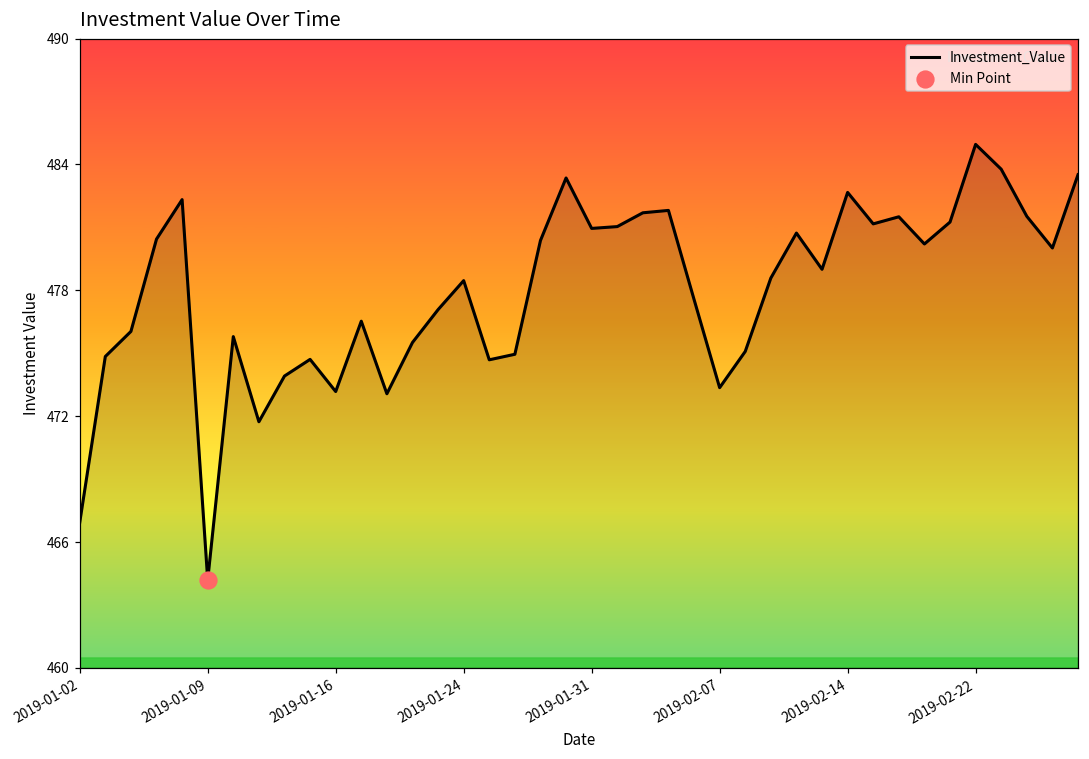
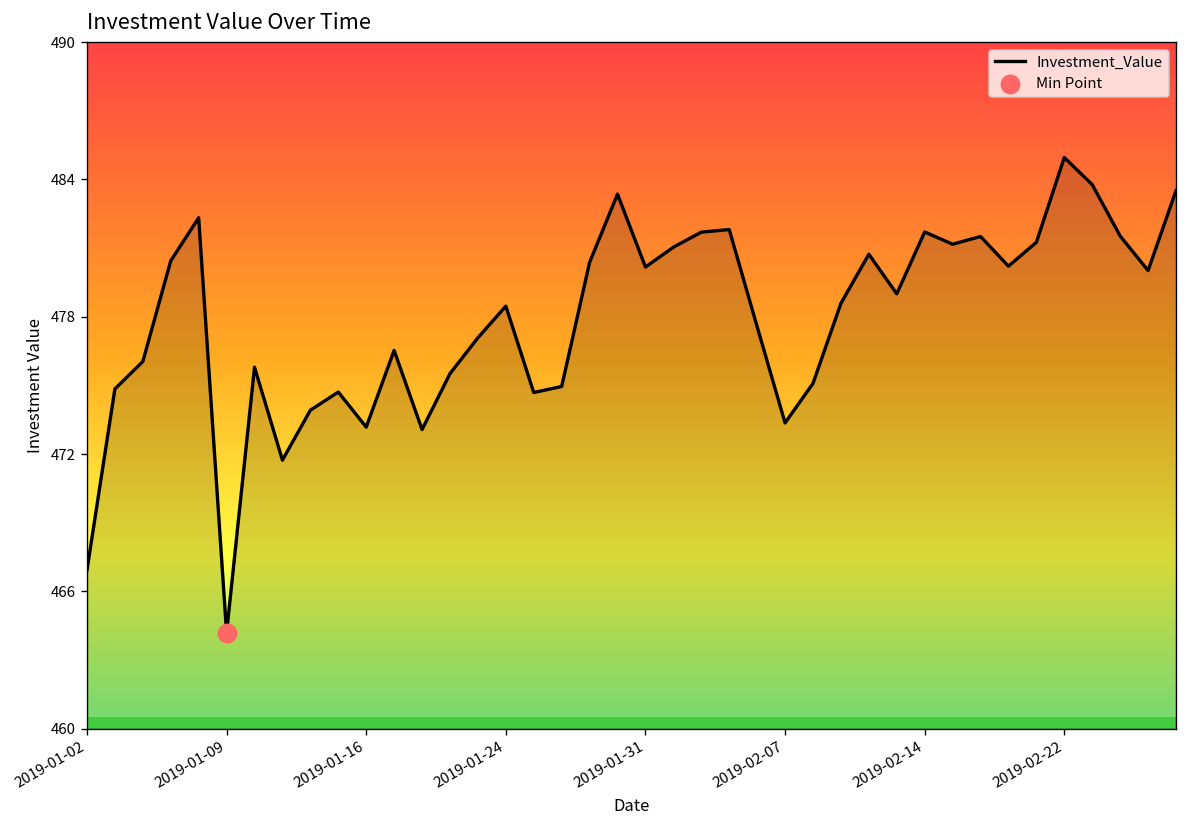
  {
    "Investment_Value": {
      "2019-01-02": 466.9,
      "2019-01-16": 473.1,
      "2019-01-24": 478.3,
-     "2019-01-31": 480.8,
+     "2019-01-31": 480.0,
      "2019-02-07": 473.2,
-     "2019-02-14": 482.5,
+     "2019-02-14": 481.5,
      "2019-02-22": 484.7
    }
  }
